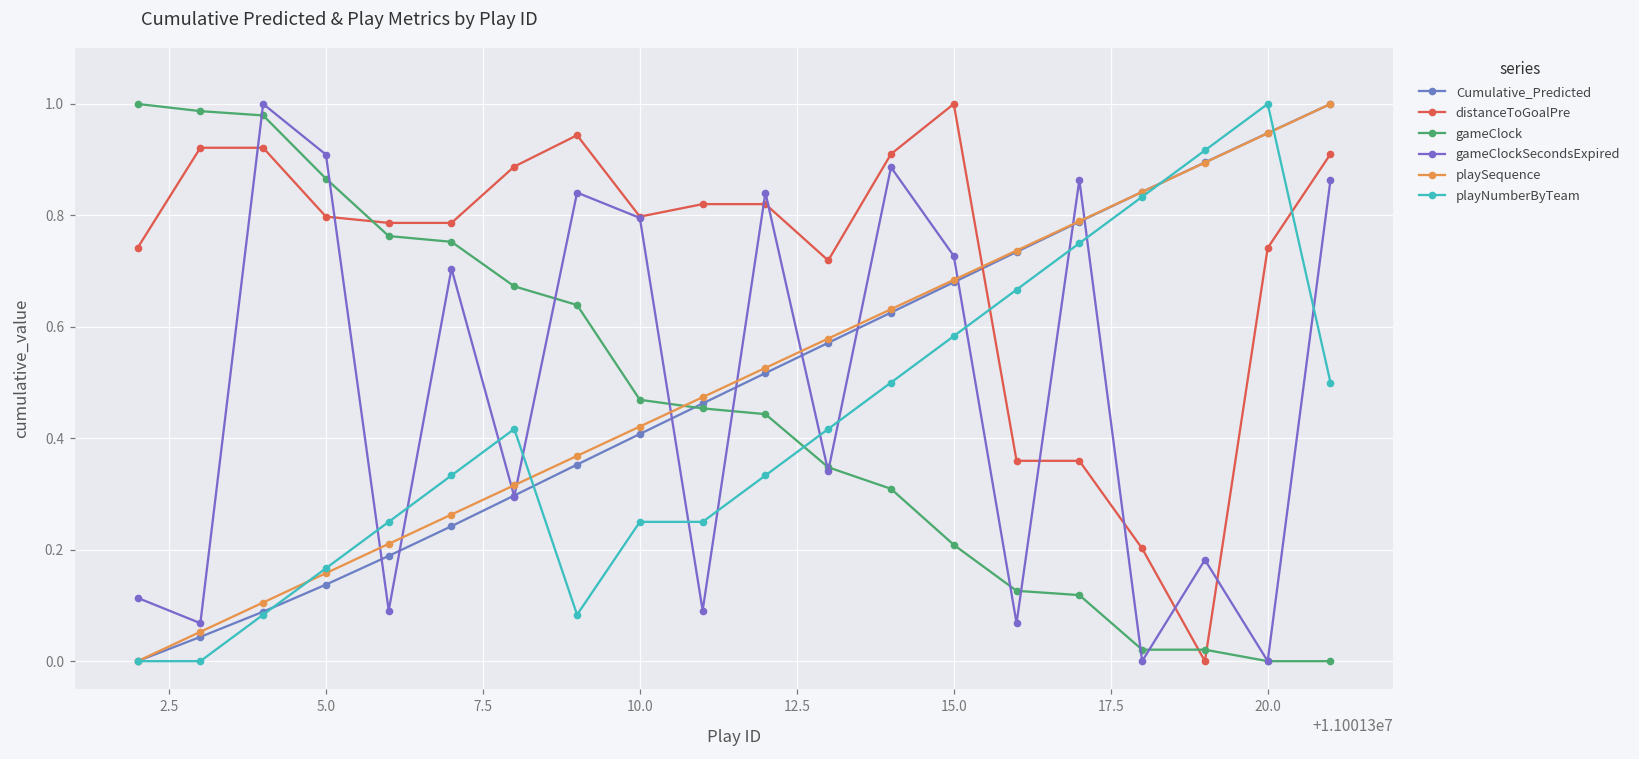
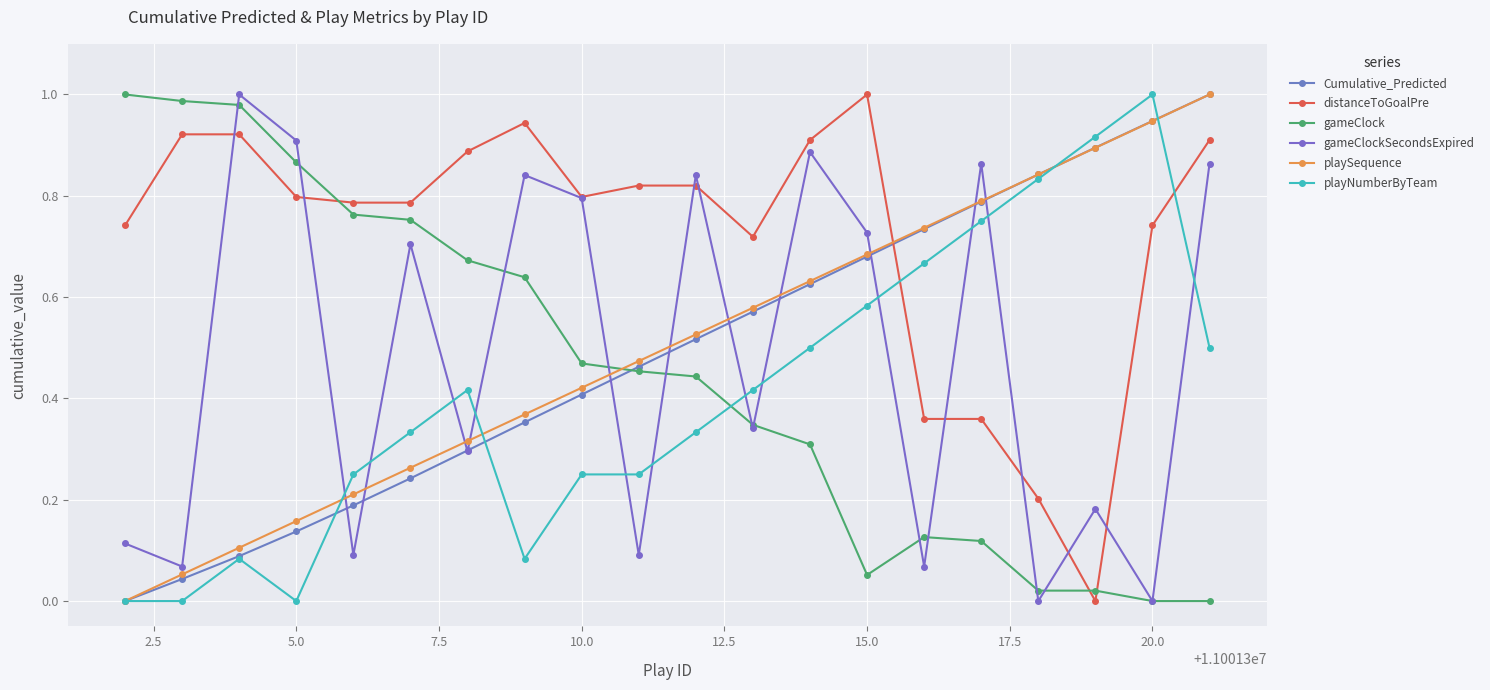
  {
    "gameClock": {
      "5.0": 0.87,
      "10.0": 0.47,
-     "15.0": 0.21
+     "15.0": 0.05
    },
    "playNumberByTeam": {
-     "5.0": 0.17,
+     "5.0": 0.00,
      "10.0": 0.25,
      "15.0": 0.58,
      "20.0": 1.00
    }
  }
